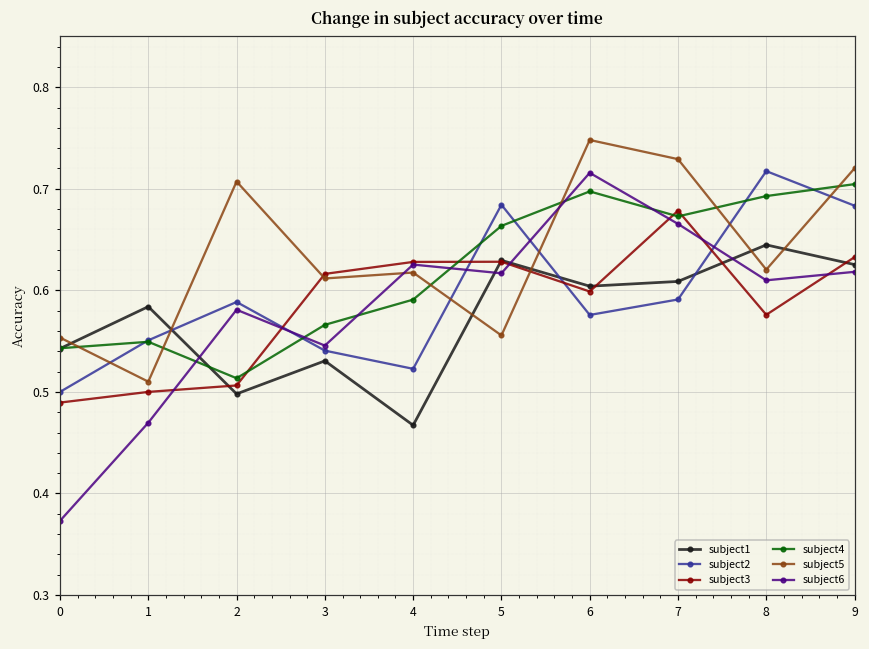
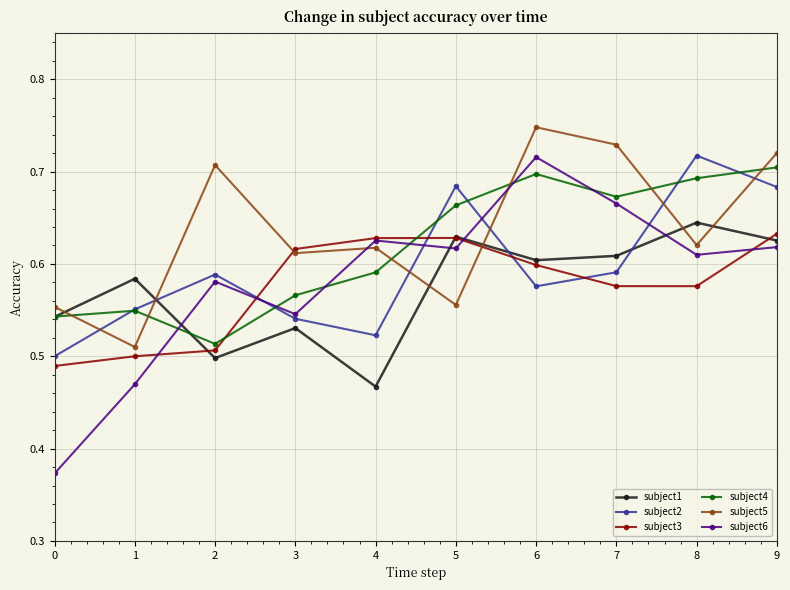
  {
    "subject1": {
      "1": 0.58,
      "2": 0.50,
      "3": 0.53,
      "4": 0.47,
      "6": 0.60,
      "7": 0.61,
      "8": 0.64,
      "9": 0.63
    },
    "subject2": {
      "0": 0.50,
      "2": 0.59,
      "3": 0.54,
      "4": 0.52,
      "5": 0.68,
      "6": 0.58,
      "7": 0.59,
      "8": 0.72,
      "9": 0.68
    },
    "subject3": {
      "0": 0.49,
      "1": 0.50,
      "2": 0.51,
      "3": 0.62,
      "6": 0.60,
-     "7": 0.68,
+     "7": 0.58,
      "8": 0.58,
      "9": 0.63
    },
    "subject4": {
      "2": 0.51,
      "3": 0.57,
      "4": 0.59,
      "5": 0.66,
      "6": 0.70,
      "7": 0.67,
      "8": 0.69,
      "9": 0.70
    },
    "subject5": {
      "0": 0.55,
      "1": 0.51,
      "2": 0.71,
      "3": 0.61,
      "4": 0.62,
      "5": 0.56,
      "6": 0.75,
      "7": 0.73,
      "8": 0.62,
      "9": 0.72
    },
    "subject6": {
      "0": 0.37,
      "1": 0.47,
      "2": 0.58,
      "3": 0.55,
      "5": 0.62,
      "6": 0.72,
      "7": 0.67,
      "8": 0.61,
      "9": 0.62
    }
  }
